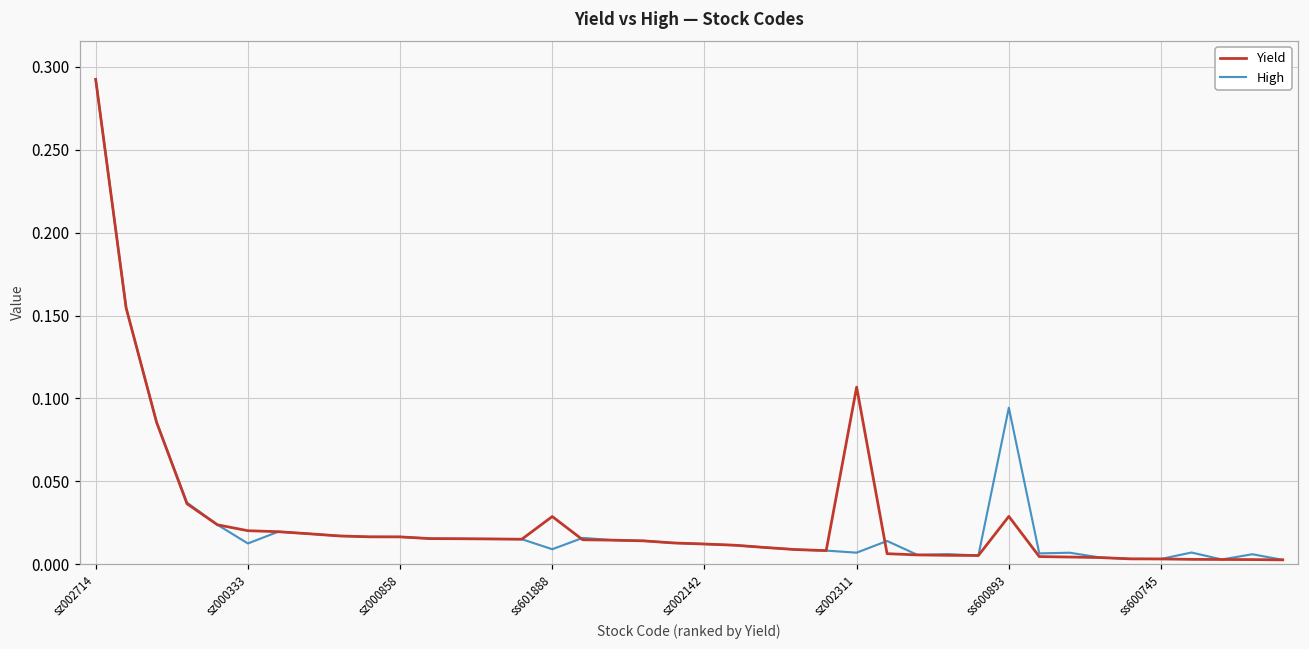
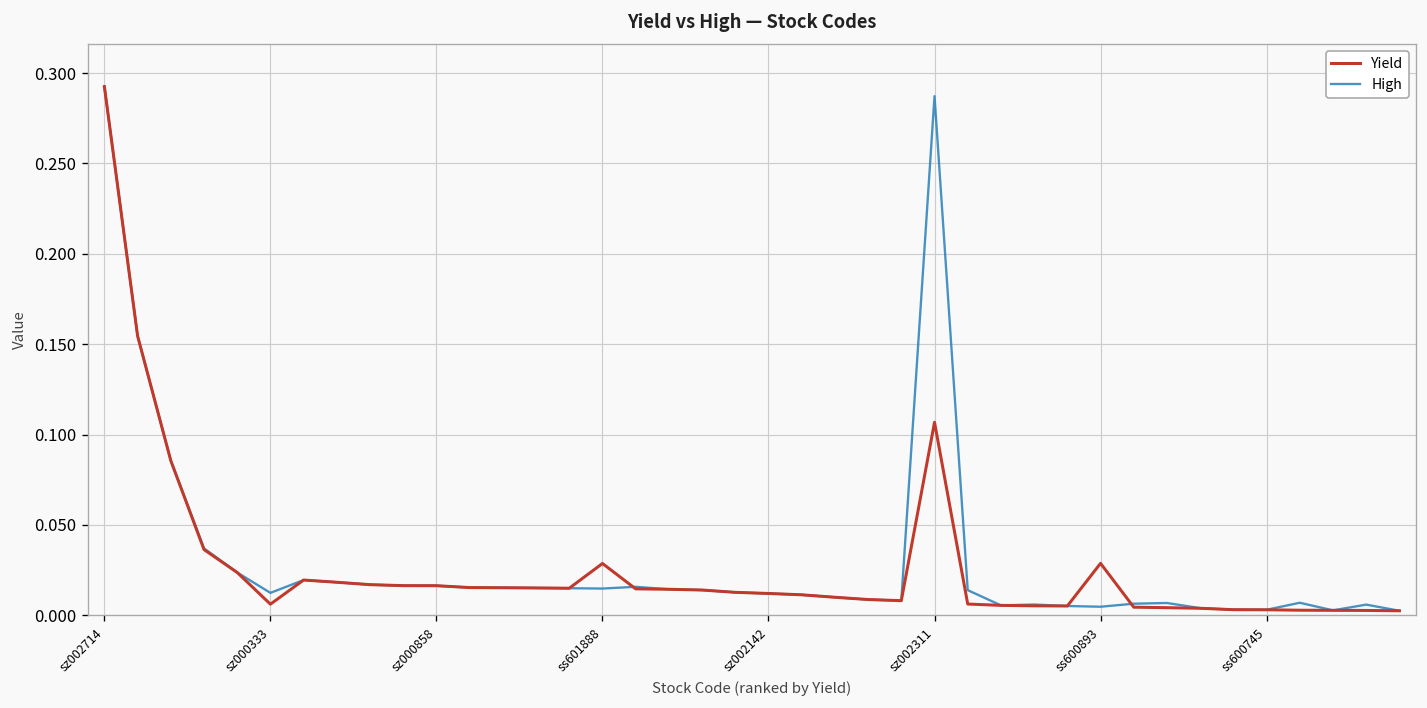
  {
    "Yield": {
-     "sz000333": 0.020,
+     "sz000333": 0.006,
      "ss601888": 0.029,
      "sz002311": 0.107,
      "ss600893": 0.029
    },
    "High": {
      "sz000333": 0.012,
-     "ss601888": 0.009,
-     "sz002311": 0.007,
-     "ss600893": 0.094
+     "ss601888": 0.015,
+     "sz002311": 0.287,
+     "ss600893": 0.005
    }
  }
